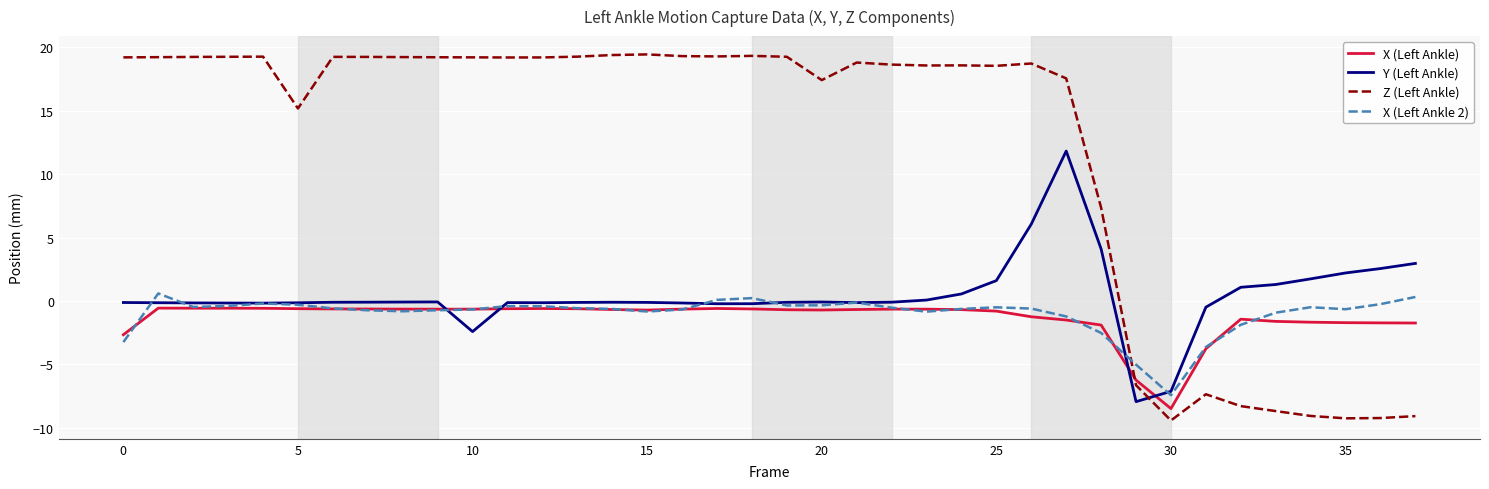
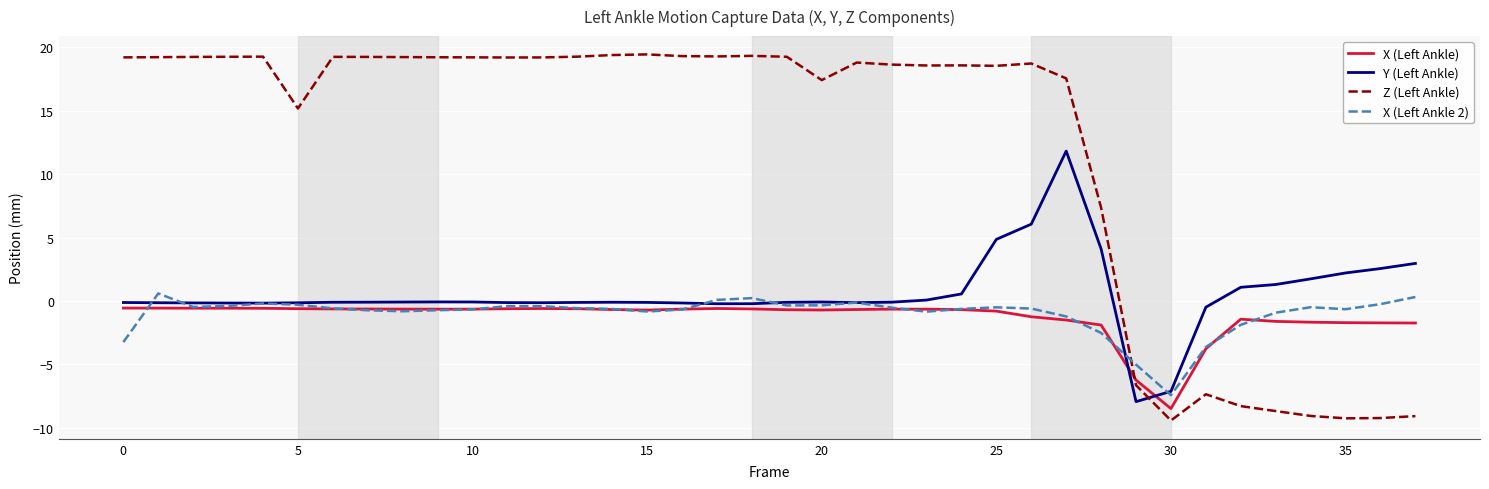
  {
    "X (Left Ankle)": {
-     "0": -2.7,
+     "0": -0.6,
      "5": -0.6,
      "20": -0.7,
      "25": -0.8,
      "30": -8.5,
      "35": -1.7
    },
    "Y (Left Ankle)": {
      "0": -0.1,
-     "10": -2.4,
+     "10": -0.1,
      "15": -0.1,
      "20": -0.1,
-     "25": 1.6,
+     "25": 4.9,
      "30": -7.1,
      "35": 2.2
    },
    "Z (Left Ankle)": {
      "0": 19.2,
      "5": 15.2,
      "10": 19.2,
      "15": 19.4,
      "20": 17.4,
      "25": 18.5,
      "30": -9.4,
      "35": -9.3
    },
    "X (Left Ankle 2)": {
      "0": -3.2,
      "20": -0.3,
      "25": -0.5,
      "30": -7.4,
      "35": -0.7
    }
  }
